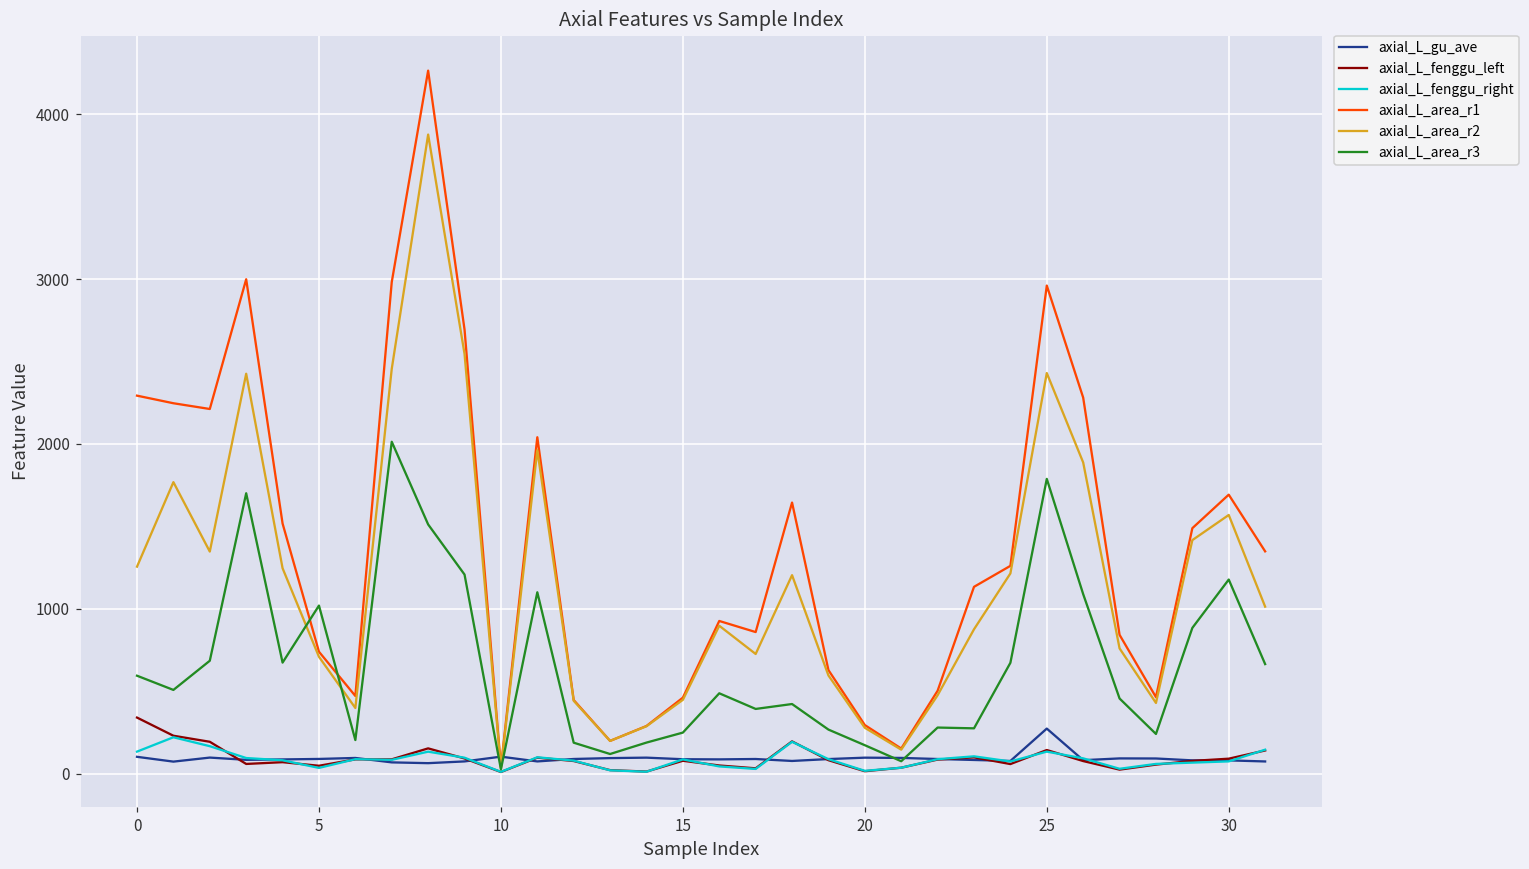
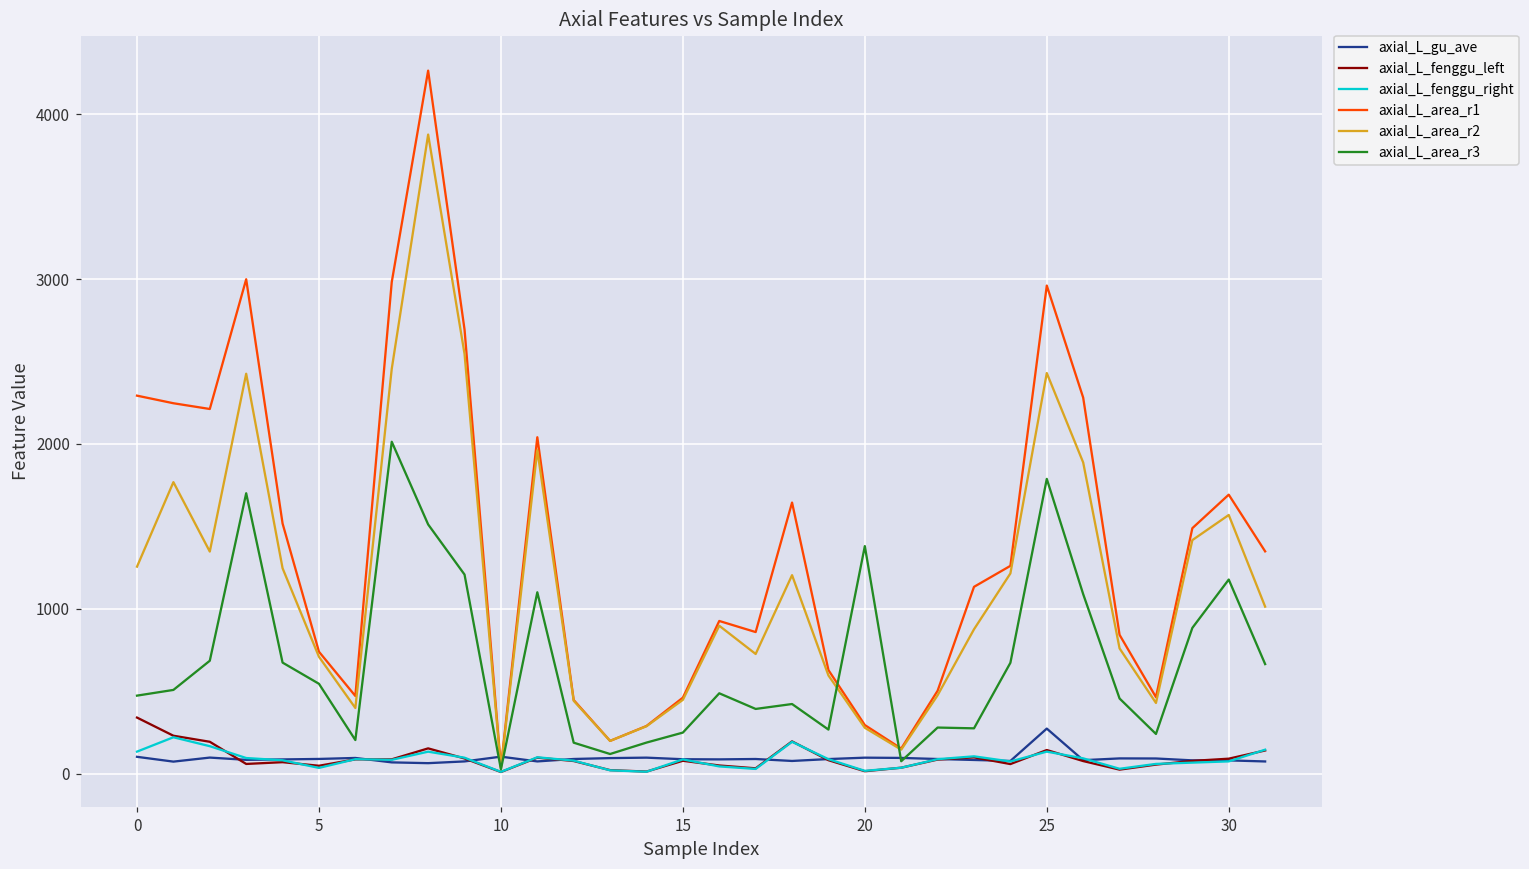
  {
    "axial_L_gu_ave": {
      "0": 100,
      "5": 90,
      "10": 100,
      "20": 100,
      "25": 270
    },
    "axial_L_fenggu_left": {
      "0": 340
    },
    "axial_L_fenggu_right": {
      "0": 130
    },
    "axial_L_area_r1": {
      "0": 2290,
      "5": 740,
      "25": 2960,
      "30": 1690
    },
    "axial_L_area_r2": {
      "0": 1260,
      "5": 710,
      "25": 2430,
      "30": 1570
    },
    "axial_L_area_r3": {
-     "0": 590,
-     "5": 1020,
+     "0": 470,
+     "5": 550,
      "15": 250,
-     "20": 170,
+     "20": 1380,
      "25": 1790,
      "30": 1180
    }
  }
